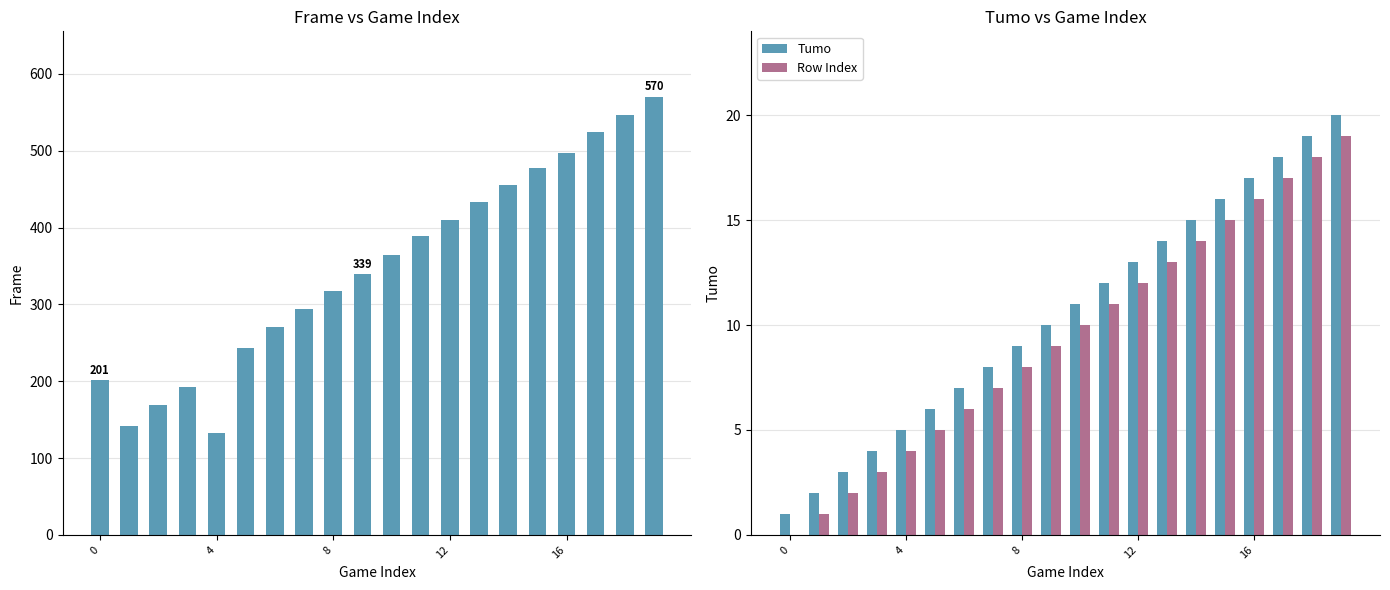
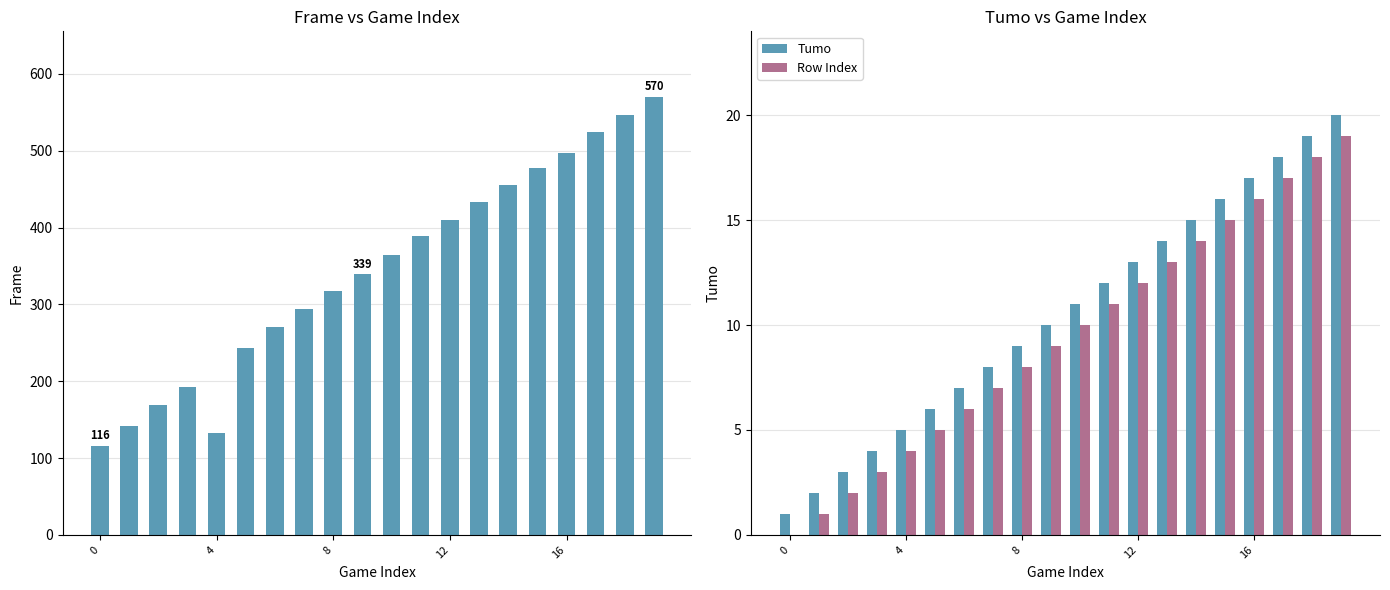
  {
    "Frame vs Game Index": {
-     "0": 201
+     "0": 116
    }
  }
